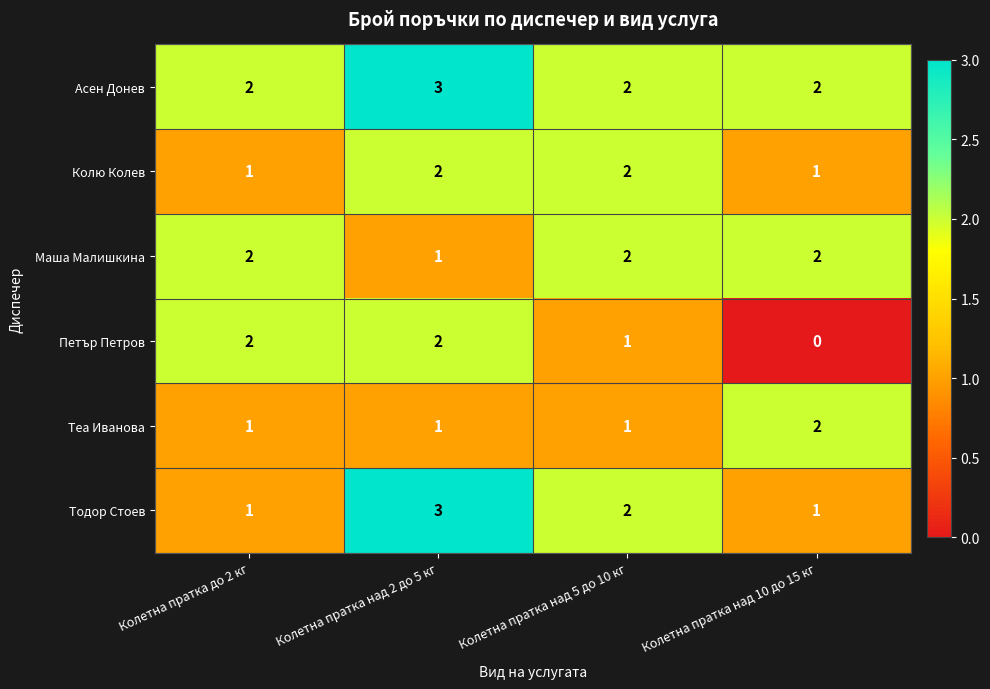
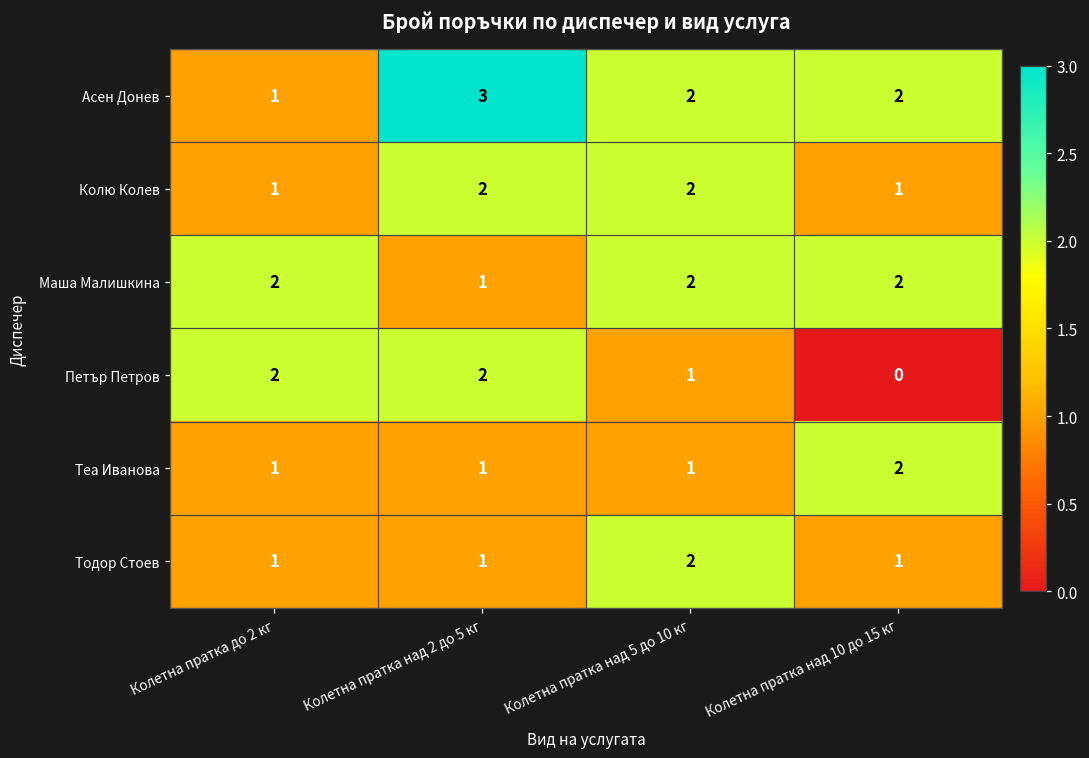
  {
    "Асен Донев": {
-     "Колетна пратка до 2 кг": 2,
+     "Колетна пратка до 2 кг": 1,
      "Колетна пратка над 2 до 5 кг": 3,
      "Колетна пратка над 5 до 10 кг": 2,
      "Колетна пратка над 10 до 15 кг": 2
    },
    "Колю Колев": {
      "Колетна пратка до 2 кг": 1,
      "Колетна пратка над 2 до 5 кг": 2,
      "Колетна пратка над 5 до 10 кг": 2,
      "Колетна пратка над 10 до 15 кг": 1
    },
    "Маша Малишкина": {
      "Колетна пратка до 2 кг": 2,
      "Колетна пратка над 2 до 5 кг": 1,
      "Колетна пратка над 5 до 10 кг": 2,
      "Колетна пратка над 10 до 15 кг": 2
    },
    "Петър Петров": {
      "Колетна пратка до 2 кг": 2,
      "Колетна пратка над 2 до 5 кг": 2,
      "Колетна пратка над 5 до 10 кг": 1,
      "Колетна пратка над 10 до 15 кг": 0
    },
    "Теа Иванова": {
      "Колетна пратка до 2 кг": 1,
      "Колетна пратка над 2 до 5 кг": 1,
      "Колетна пратка над 5 до 10 кг": 1,
      "Колетна пратка над 10 до 15 кг": 2
    },
    "Тодор Стоев": {
      "Колетна пратка до 2 кг": 1,
-     "Колетна пратка над 2 до 5 кг": 3,
+     "Колетна пратка над 2 до 5 кг": 1,
      "Колетна пратка над 5 до 10 кг": 2,
      "Колетна пратка над 10 до 15 кг": 1
    }
  }
